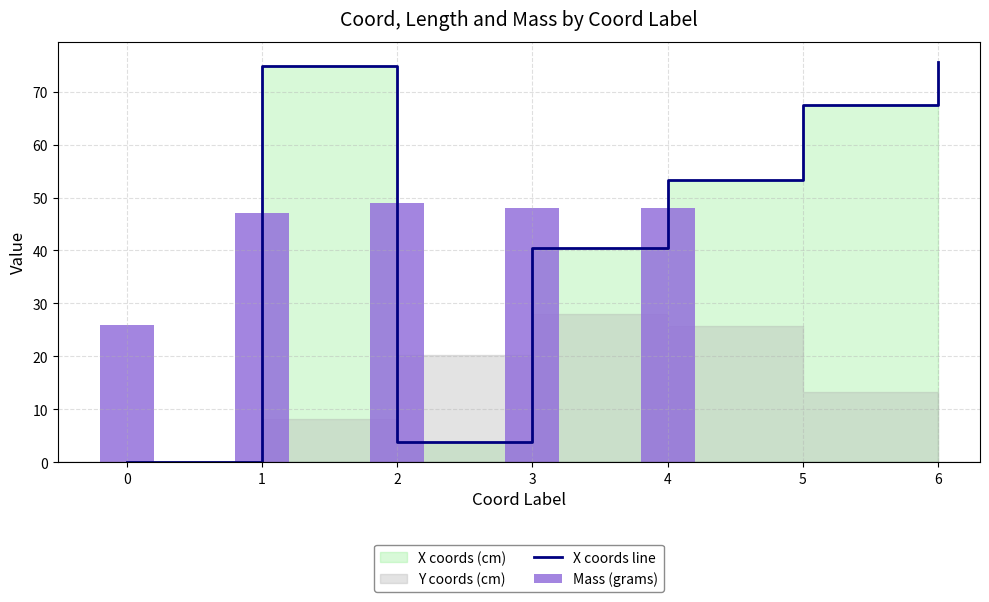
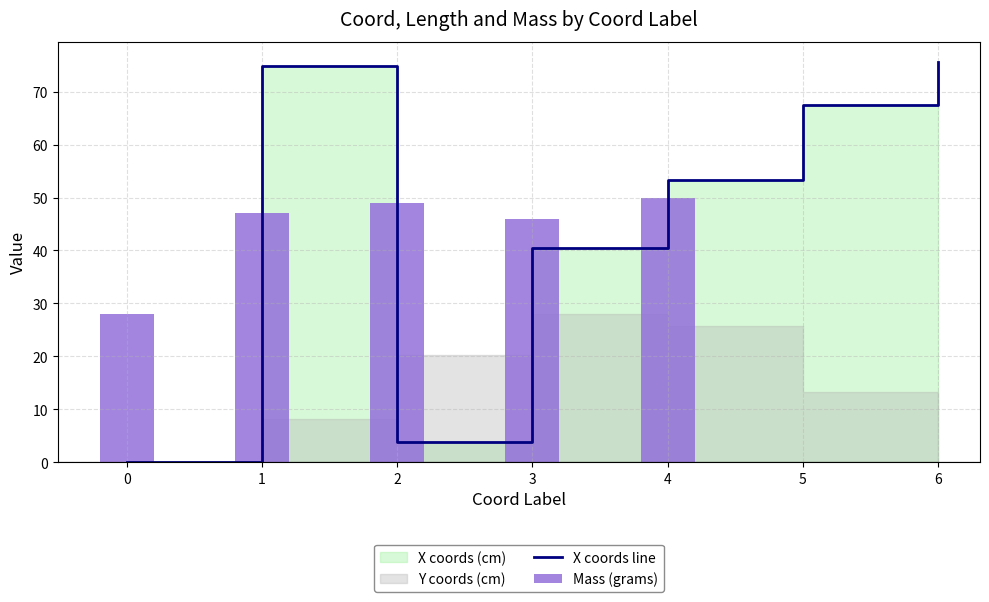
  {
    "Mass (grams)": {
-     "0": 26,
+     "0": 28,
      "1": 47,
      "2": 49,
-     "3": 48,
-     "4": 48
+     "3": 46,
+     "4": 50
    }
  }
